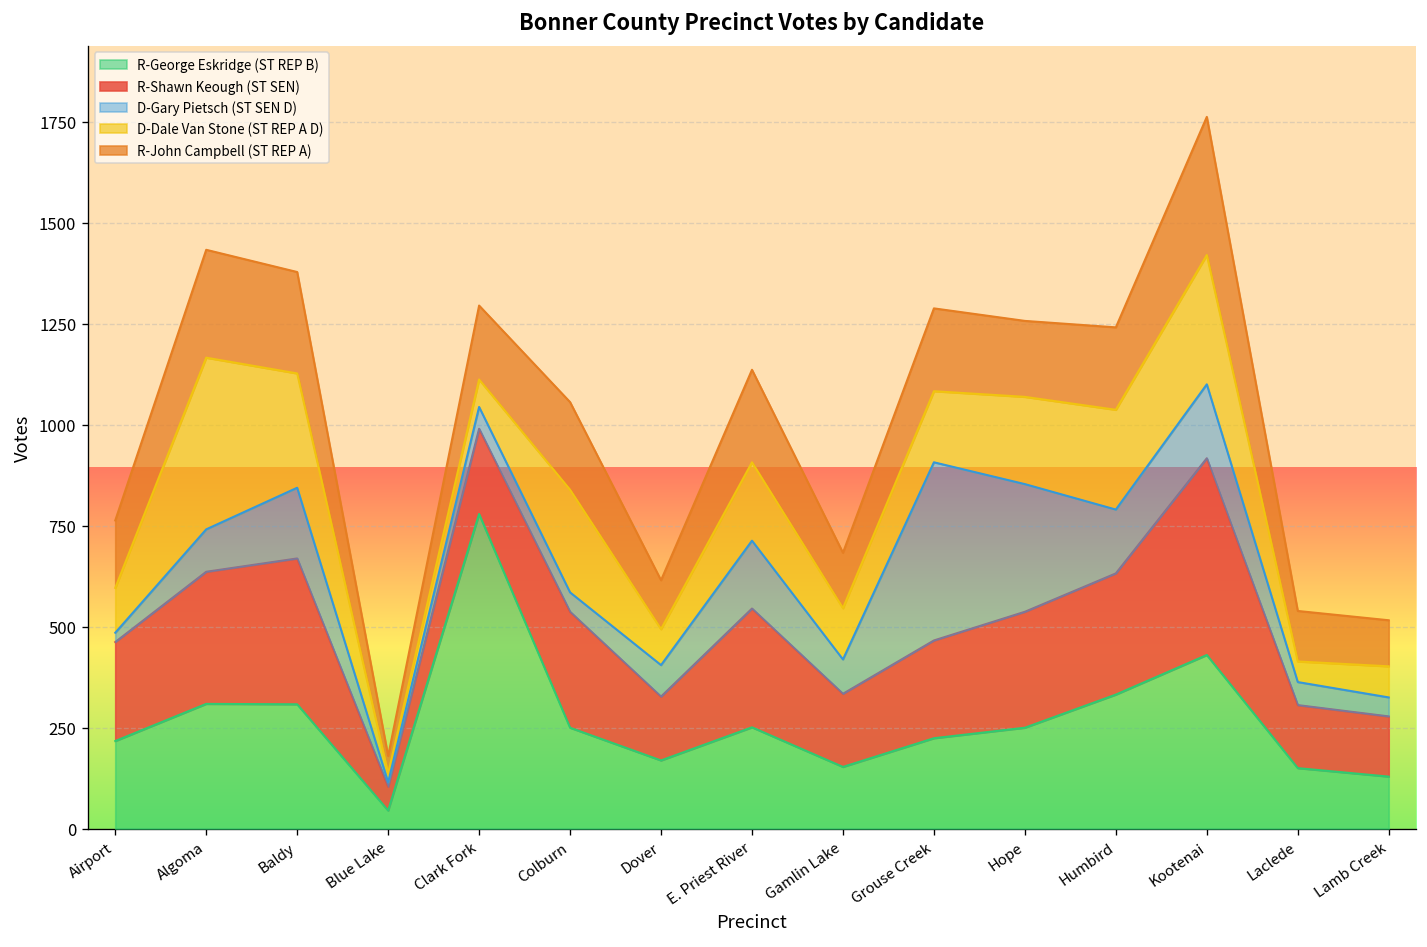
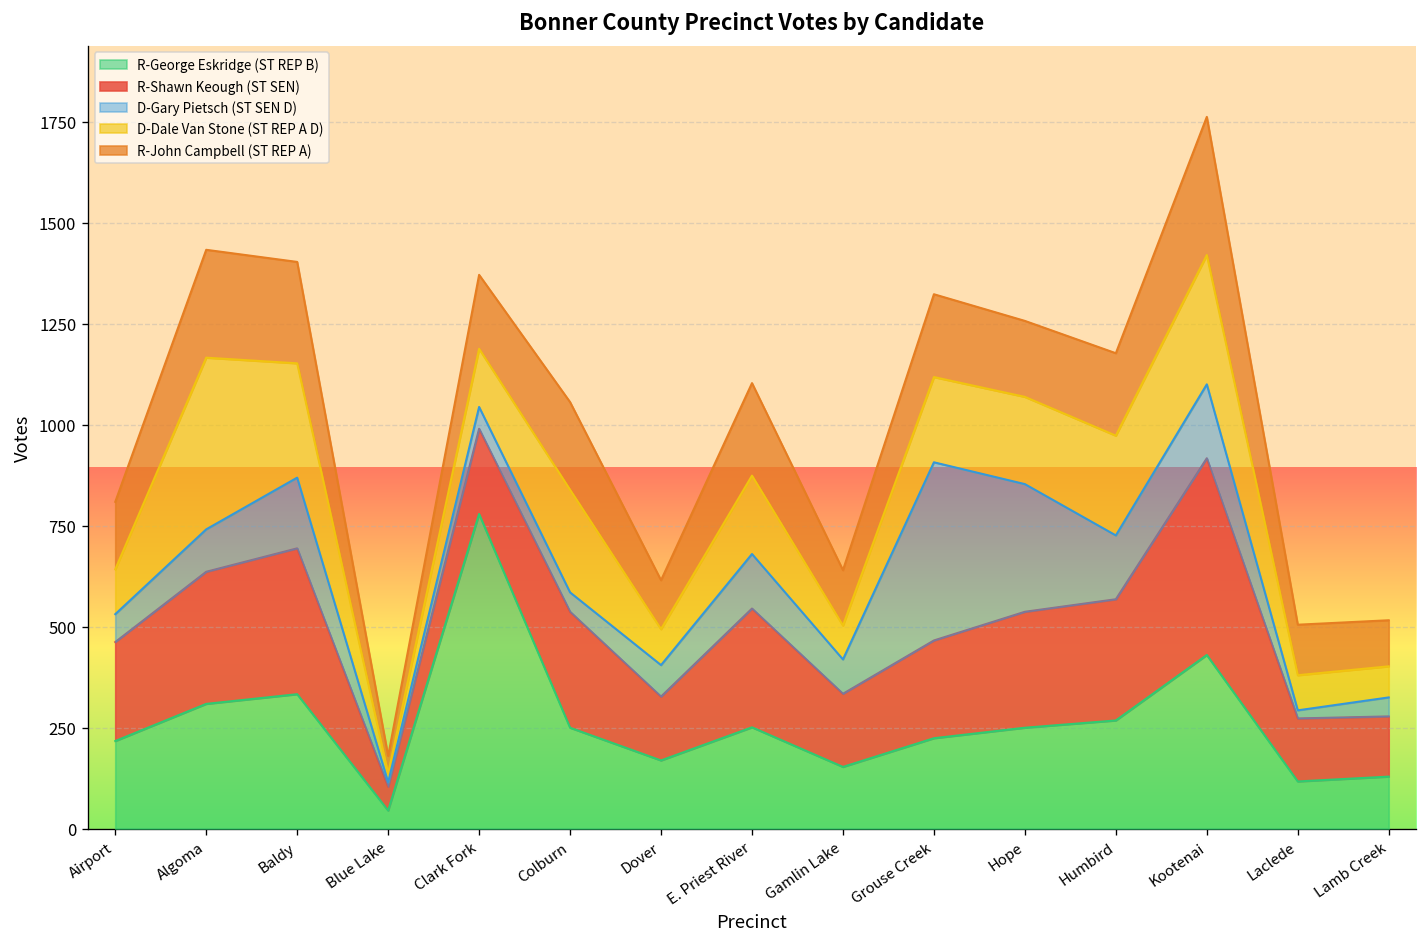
  {
    "R-George Eskridge (ST REP B)": {
      "Airport": 220,
      "Algoma": 310,
-     "Baldy": 310,
+     "Baldy": 330,
      "Blue Lake": 50,
      "Clark Fork": 780,
      "Colburn": 250,
      "Dover": 170,
      "E. Priest River": 250,
      "Gamlin Lake": 150,
      "Grouse Creek": 220,
      "Hope": 250,
-     "Humbird": 330,
+     "Humbird": 270,
      "Kootenai": 430,
-     "Laclede": 150,
+     "Laclede": 120,
      "Lamb Creek": 130
    },
    "D-Gary Pietsch (ST SEN D)": {
-     "Airport": 20,
+     "Airport": 70,
      "Algoma": 110,
      "Baldy": 180,
      "Blue Lake": 10,
      "Clark Fork": 50,
      "Colburn": 50,
      "Dover": 80,
-     "E. Priest River": 170,
+     "E. Priest River": 140,
      "Gamlin Lake": 90,
      "Grouse Creek": 440,
      "Hope": 320,
      "Humbird": 160,
      "Kootenai": 180,
-     "Laclede": 60,
+     "Laclede": 20,
      "Lamb Creek": 50
    },
    "D-Dale Van Stone (ST REP A D)": {
      "Airport": 110,
      "Algoma": 430,
      "Baldy": 280,
      "Blue Lake": 20,
-     "Clark Fork": 70,
+     "Clark Fork": 140,
      "Colburn": 250,
      "Dover": 90,
      "E. Priest River": 190,
-     "Gamlin Lake": 130,
-     "Grouse Creek": 180,
+     "Gamlin Lake": 80,
+     "Grouse Creek": 210,
      "Hope": 220,
      "Humbird": 250,
      "Kootenai": 320,
-     "Laclede": 50,
+     "Laclede": 90,
      "Lamb Creek": 80
    }
  }
